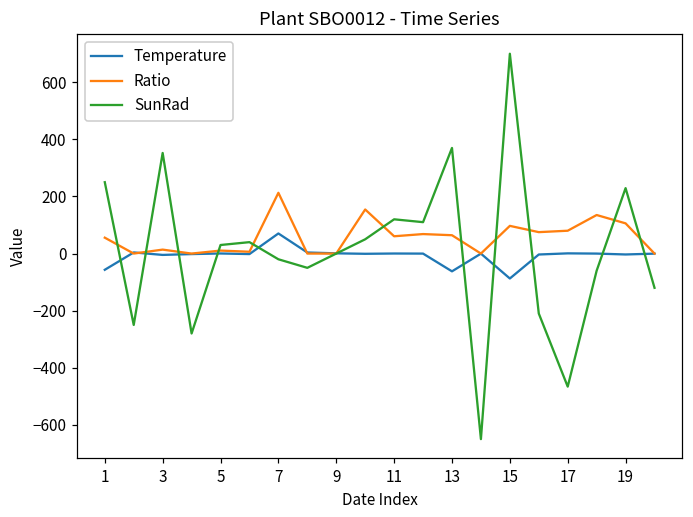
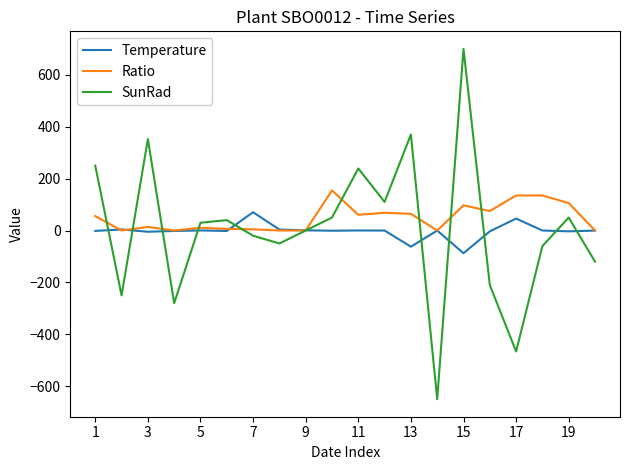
  {
    "Temperature": {
-     "1": -60,
+     "1": 0,
      "3": 0,
      "5": 0,
      "7": 70,
      "11": 0,
      "13": -60,
      "15": -90,
-     "17": 0,
+     "17": 50,
      "19": 0
    },
    "Ratio": {
      "1": 60,
      "3": 10,
      "5": 10,
-     "7": 210,
+     "7": 0,
      "11": 60,
      "13": 60,
      "15": 100,
-     "17": 80,
+     "17": 130,
      "19": 110
    },
    "SunRad": {
      "1": 250,
      "3": 350,
      "5": 30,
      "7": -20,
-     "11": 120,
+     "11": 240,
      "13": 370,
      "15": 700,
      "17": -470,
-     "19": 230
+     "19": 50
    }
  }
